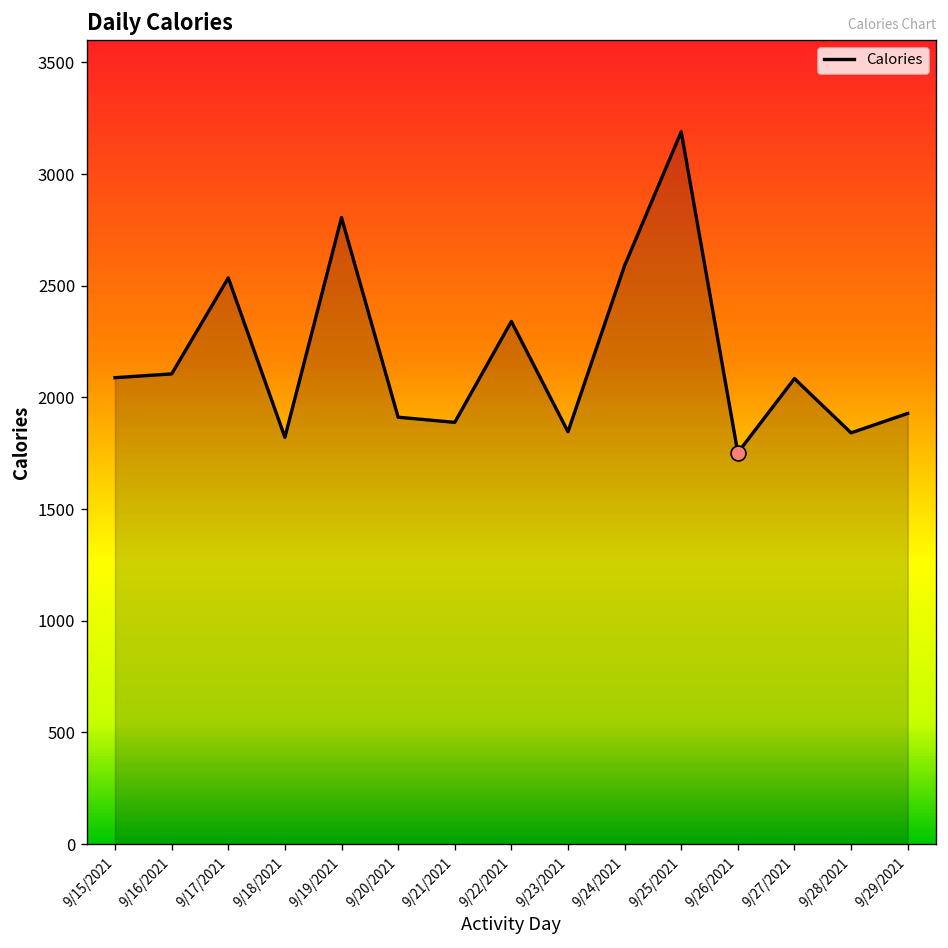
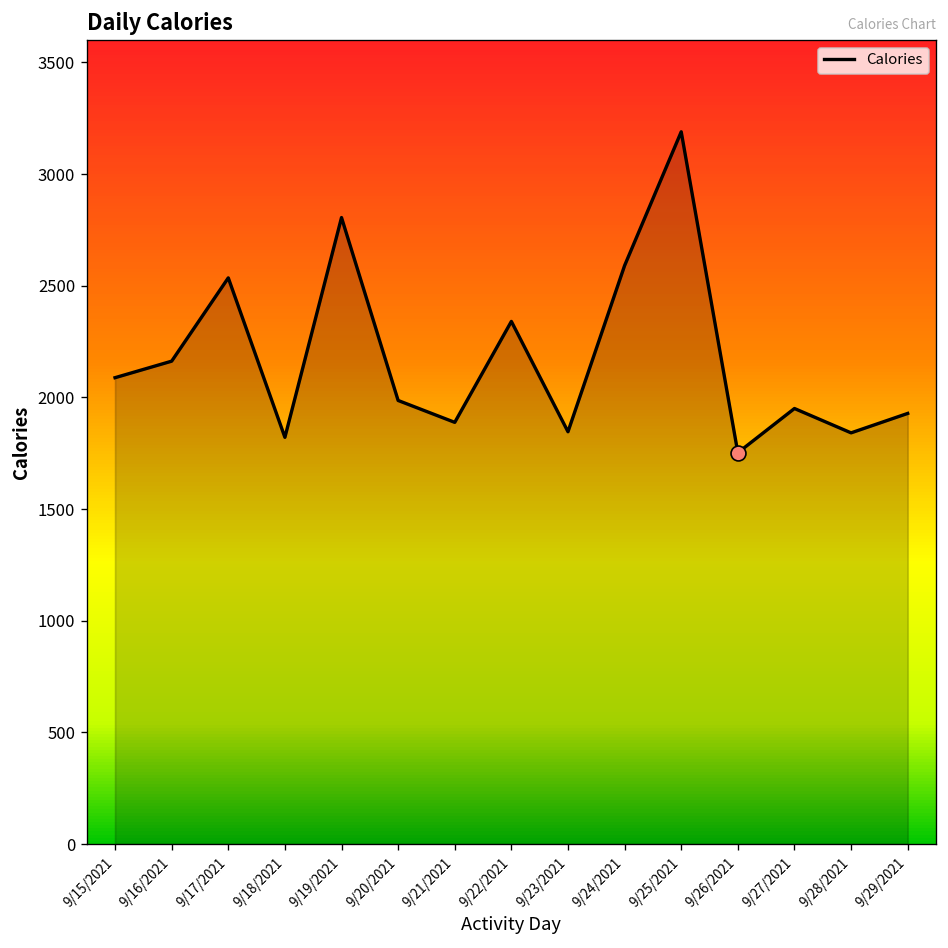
  {
    "Calories": {
      "9/15/2021": 2090,
-     "9/16/2021": 2110,
+     "9/16/2021": 2160,
      "9/17/2021": 2540,
      "9/18/2021": 1820,
      "9/19/2021": 2810,
-     "9/20/2021": 1910,
+     "9/20/2021": 1990,
      "9/21/2021": 1890,
      "9/22/2021": 2340,
      "9/23/2021": 1850,
      "9/24/2021": 2590,
      "9/25/2021": 3190,
-     "9/27/2021": 2080,
+     "9/27/2021": 1950,
      "9/28/2021": 1840,
      "9/29/2021": 1930
    }
  }
